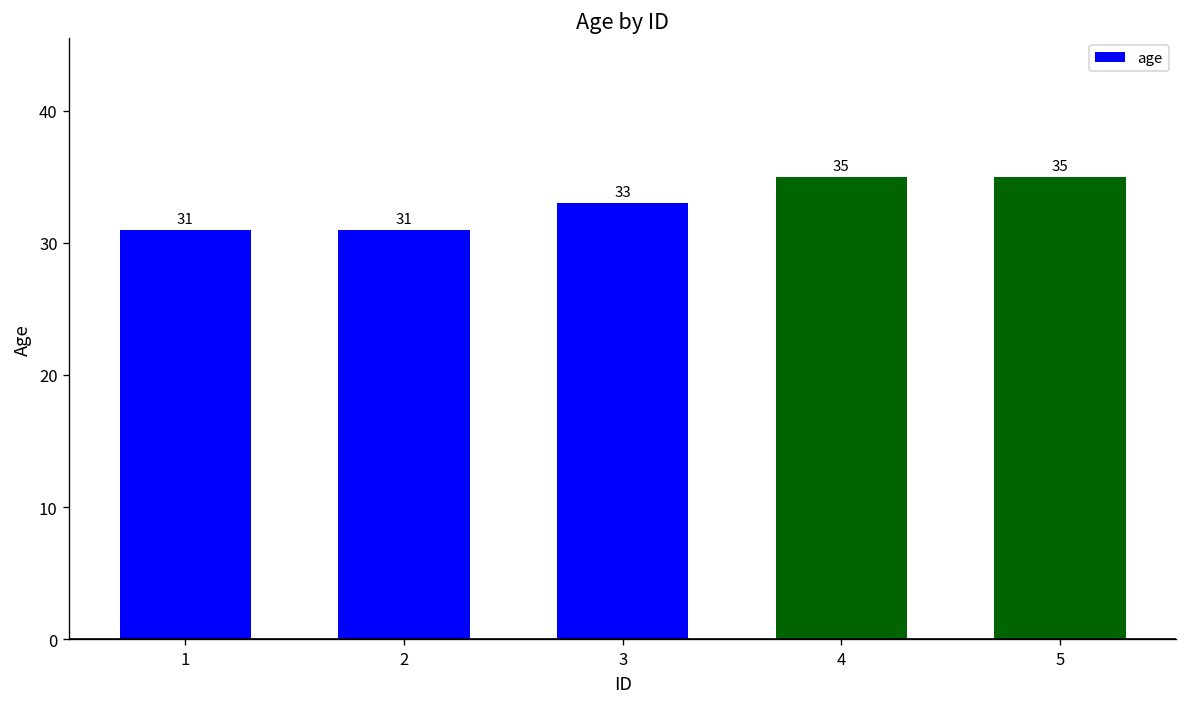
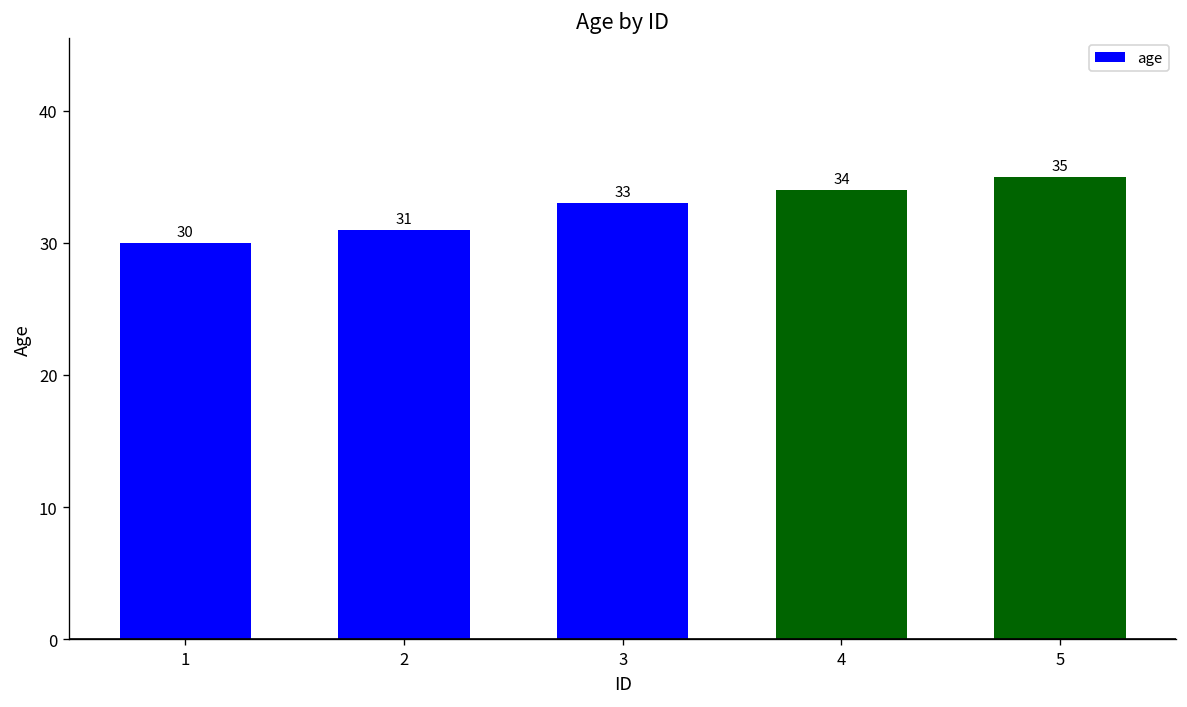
  {
-   "1": 31,
+   "1": 30,
    "2": 31,
    "3": 33,
-   "4": 35,
+   "4": 34,
    "5": 35
  }
